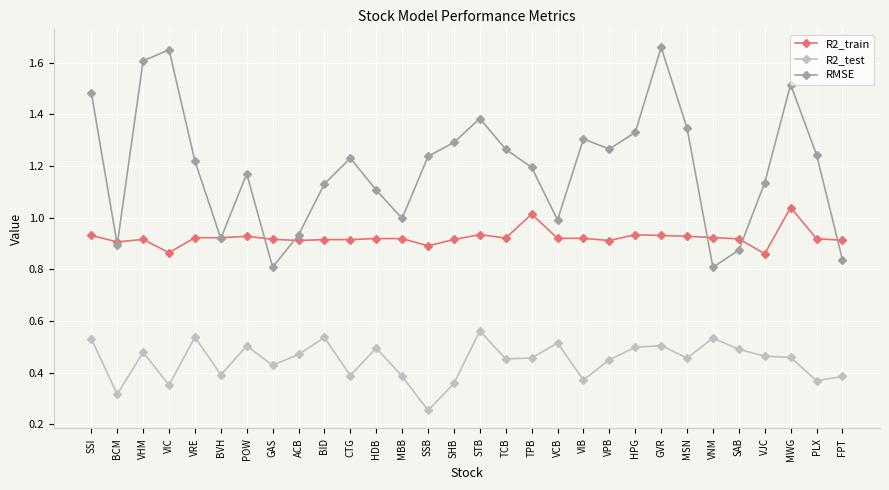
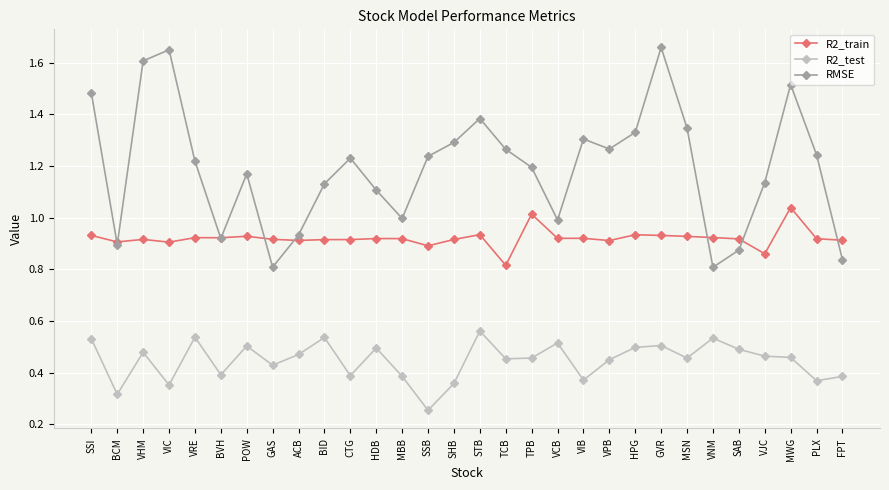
  {
    "R2_train": {
      "SSI": 0.93,
      "BCM": 0.91,
      "VHM": 0.92,
-     "VIC": 0.86,
+     "VIC": 0.91,
      "VRE": 0.92,
      "POW": 0.93,
      "GAS": 0.92,
      "ACB": 0.91,
      "BID": 0.92,
      "CTG": 0.92,
      "HDB": 0.92,
      "MBB": 0.92,
      "SSB": 0.89,
      "SHB": 0.92,
      "STB": 0.93,
-     "TCB": 0.92,
+     "TCB": 0.82,
      "TPB": 1.01,
      "VCB": 0.92,
      "VIB": 0.92,
      "VPB": 0.91,
      "HPG": 0.93,
      "GVR": 0.93,
      "MSN": 0.93,
      "VNM": 0.92,
      "SAB": 0.92,
      "VJC": 0.86,
      "MWG": 1.04,
      "PLX": 0.92,
      "FPT": 0.91
    }
  }
